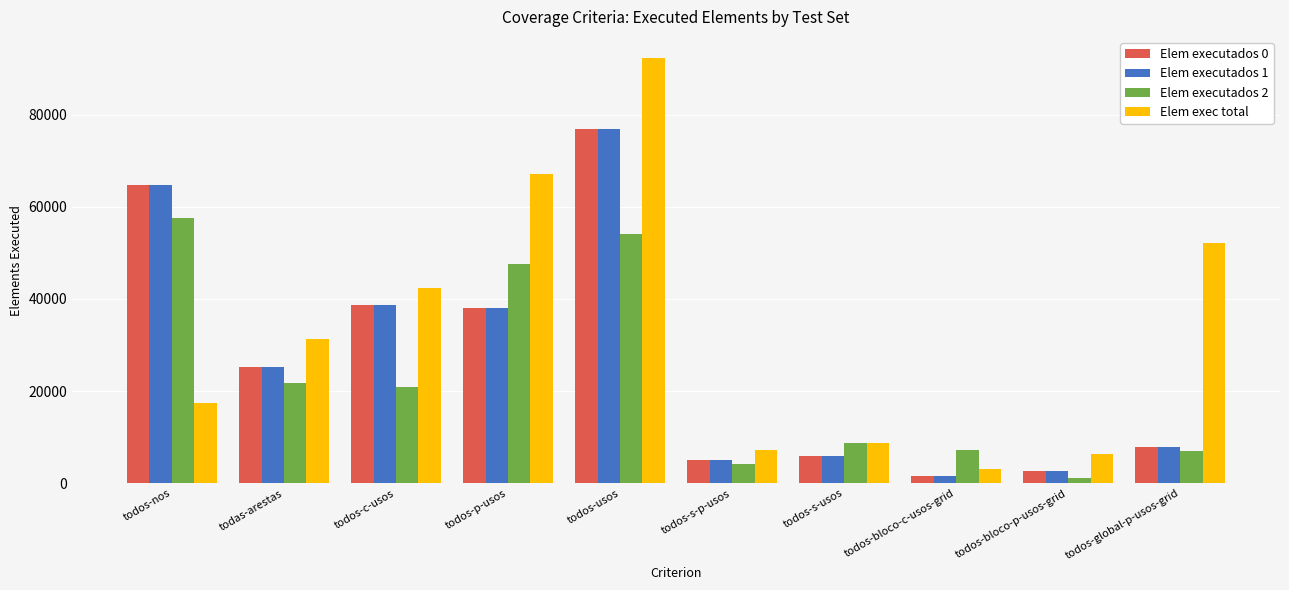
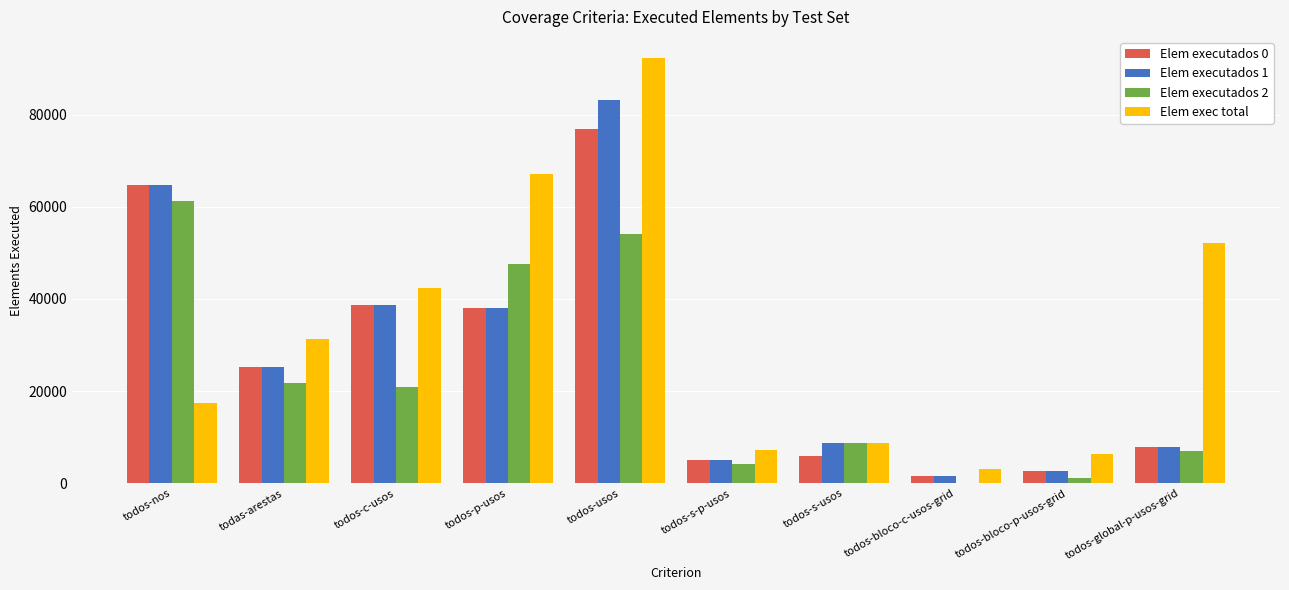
  {
    "Elem executados 0": {
      "todos-nos": 65000,
      "todas-arestas": 25000,
      "todos-c-usos": 39000,
      "todos-p-usos": 38000,
      "todos-usos": 77000,
      "todos-s-p-usos": 5000,
      "todos-s-usos": 6000,
      "todos-bloco-c-usos-grid": 2000,
      "todos-bloco-p-usos-grid": 3000,
      "todos-global-p-usos-grid": 8000
    },
    "Elem executados 1": {
      "todos-nos": 65000,
      "todas-arestas": 25000,
      "todos-c-usos": 39000,
      "todos-p-usos": 38000,
-     "todos-usos": 77000,
+     "todos-usos": 83000,
      "todos-s-p-usos": 5000,
-     "todos-s-usos": 6000,
+     "todos-s-usos": 9000,
      "todos-bloco-c-usos-grid": 2000,
      "todos-bloco-p-usos-grid": 3000,
      "todos-global-p-usos-grid": 8000
    },
    "Elem executados 2": {
-     "todos-nos": 58000,
+     "todos-nos": 61000,
      "todas-arestas": 22000,
      "todos-c-usos": 21000,
      "todos-p-usos": 48000,
      "todos-usos": 54000,
      "todos-s-p-usos": 4000,
      "todos-s-usos": 9000,
-     "todos-bloco-c-usos-grid": 7000,
+     "todos-bloco-c-usos-grid": 0,
      "todos-bloco-p-usos-grid": 1000,
      "todos-global-p-usos-grid": 7000
    },
    "Elem exec total": {
      "todos-nos": 17000,
      "todas-arestas": 31000,
      "todos-c-usos": 42000,
      "todos-p-usos": 67000,
      "todos-usos": 92000,
      "todos-s-p-usos": 7000,
      "todos-s-usos": 9000,
      "todos-bloco-c-usos-grid": 3000,
      "todos-bloco-p-usos-grid": 6000,
      "todos-global-p-usos-grid": 52000
    }
  }
